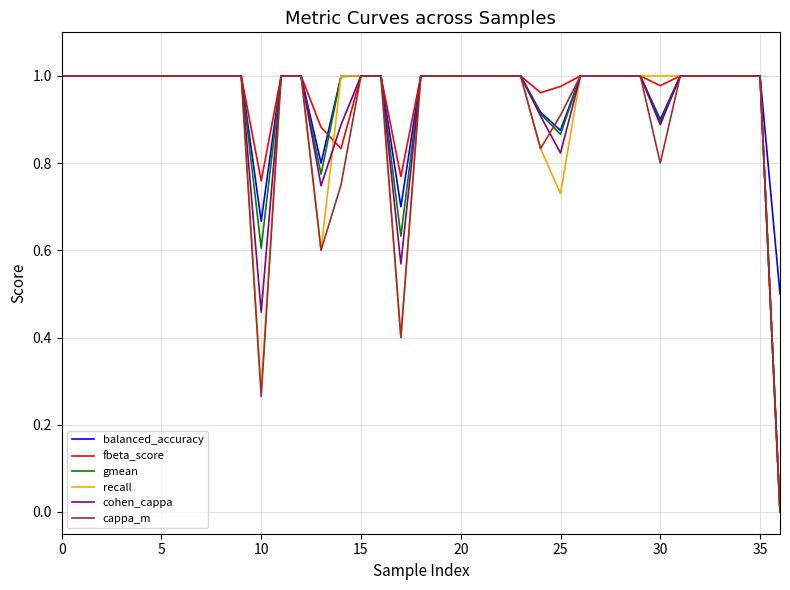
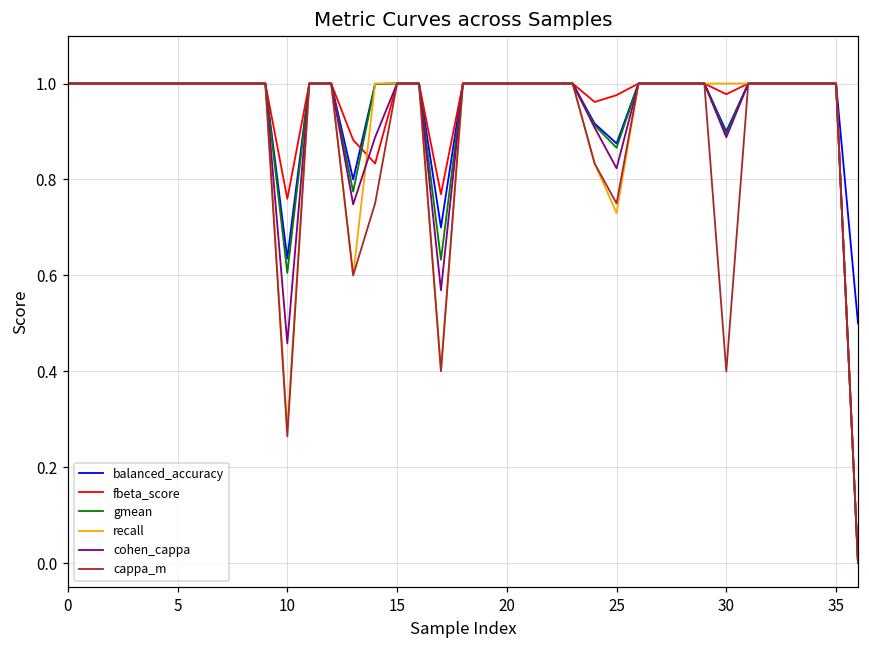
  {
    "balanced_accuracy": {
-     "10": 0.67,
+     "10": 0.64,
      "25": 0.88
    },
    "fbeta_score": {
      "10": 0.76,
      "25": 0.98,
      "30": 0.98
    },
    "gmean": {
      "10": 0.60,
      "25": 0.87
    },
    "recall": {
      "10": 0.28,
      "25": 0.73,
      "30": 1.00
    },
    "cohen_cappa": {
      "10": 0.46,
      "25": 0.82,
      "30": 0.89
    },
    "cappa_m": {
      "10": 0.26,
-     "25": 0.91,
-     "30": 0.8
+     "25": 0.75,
+     "30": 0.4
    }
  }
